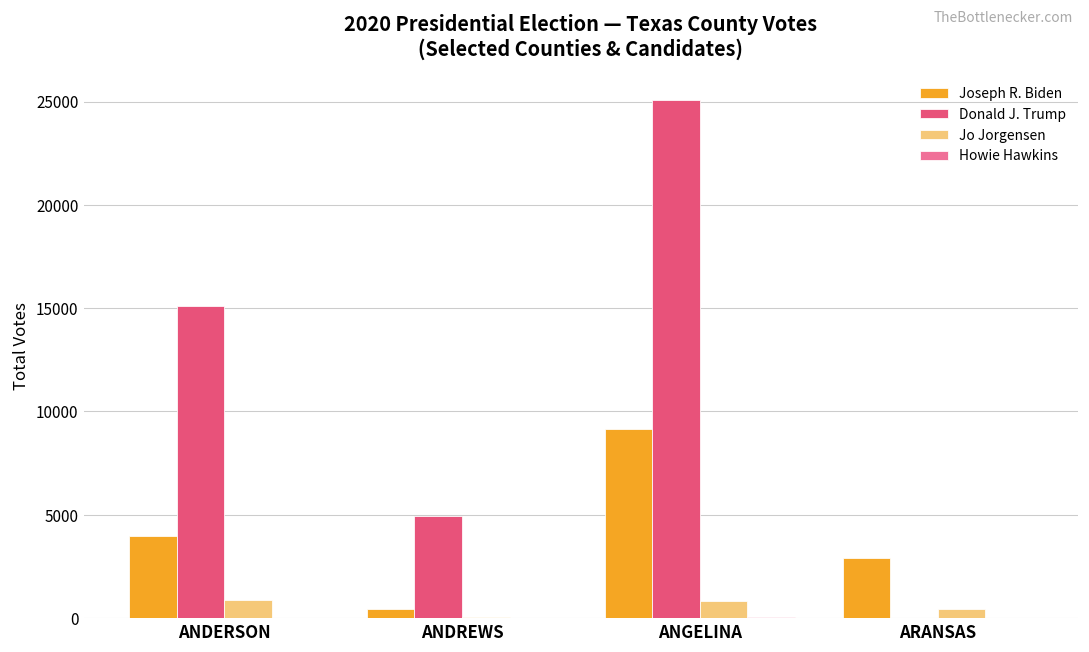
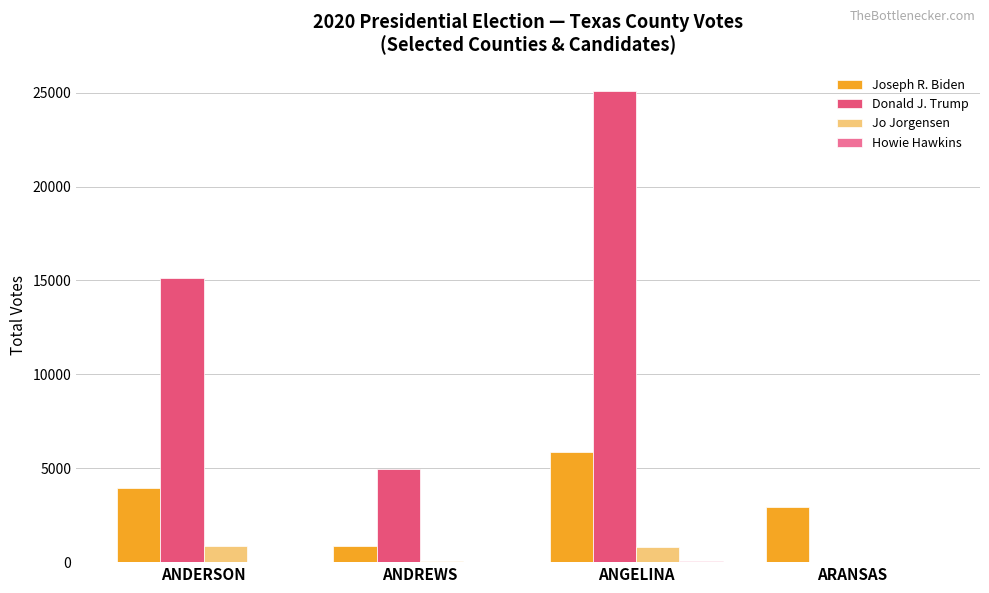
  {
    "Joseph R. Biden": {
      "ANDERSON": 4000,
-     "ANDREWS": 400,
-     "ANGELINA": 9100,
+     "ANDREWS": 900,
+     "ANGELINA": 5900,
      "ARANSAS": 2900
    },
    "Jo Jorgensen": {
      "ANDERSON": 900,
      "ANGELINA": 800,
-     "ARANSAS": 400
+     "ARANSAS": 0
    }
  }
